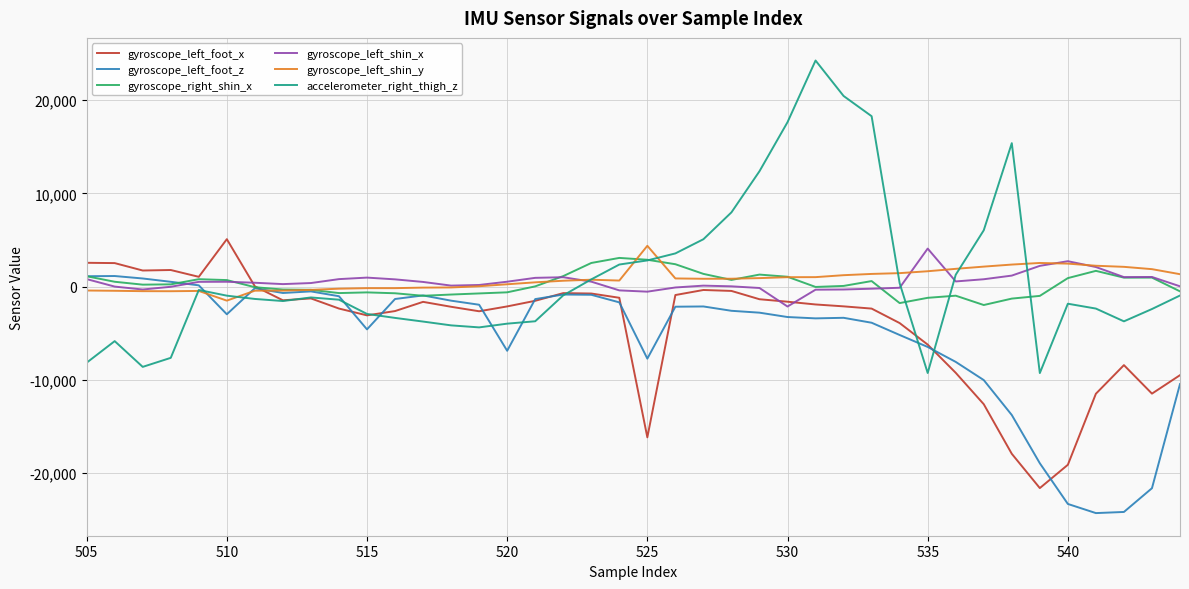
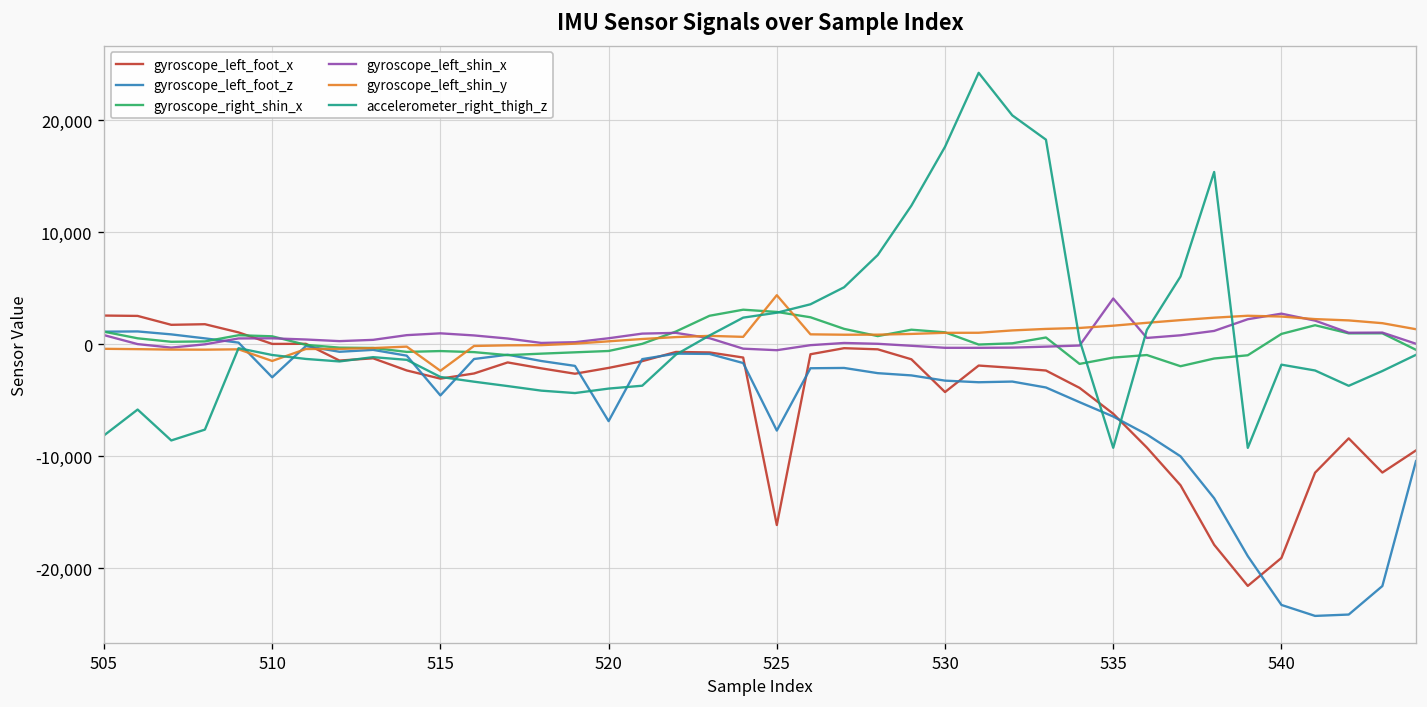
  {
    "gyroscope_left_foot_x": {
      "505": "3,000",
-     "510": "5,000",
+     "510": "0",
      "520": "-2,000",
      "525": "-16,000",
-     "530": "-2,000",
+     "530": "-4,000",
      "540": "-19,000"
    },
    "gyroscope_left_foot_z": {
      "510": "-3,000",
      "515": "-5,000",
      "520": "-7,000",
      "525": "-8,000",
      "530": "-3,000",
      "540": "-23,000"
    },
    "gyroscope_left_shin_x": {
      "505": "1,000",
      "515": "1,000",
      "520": "1,000",
      "525": "-1,000",
-     "530": "-2,000",
+     "530": "0",
      "535": "4,000"
    },
    "gyroscope_left_shin_y": {
      "505": "0",
      "510": "-2,000",
-     "515": "0",
+     "515": "-2,000",
      "520": "0",
      "525": "4,000",
      "535": "2,000"
    }
  }
